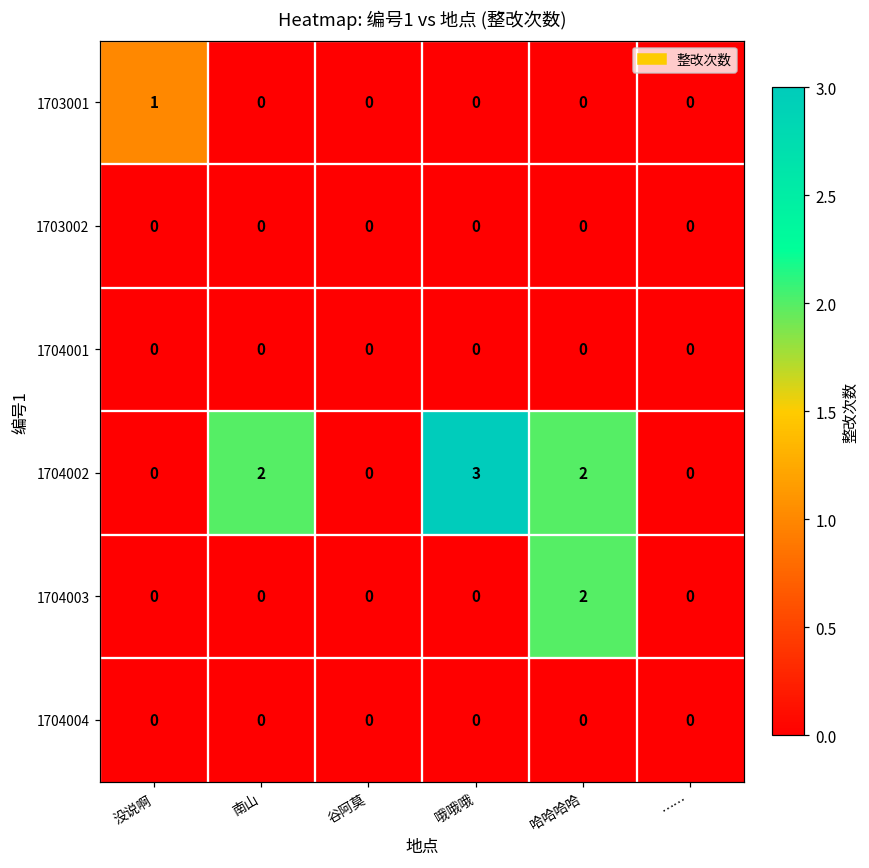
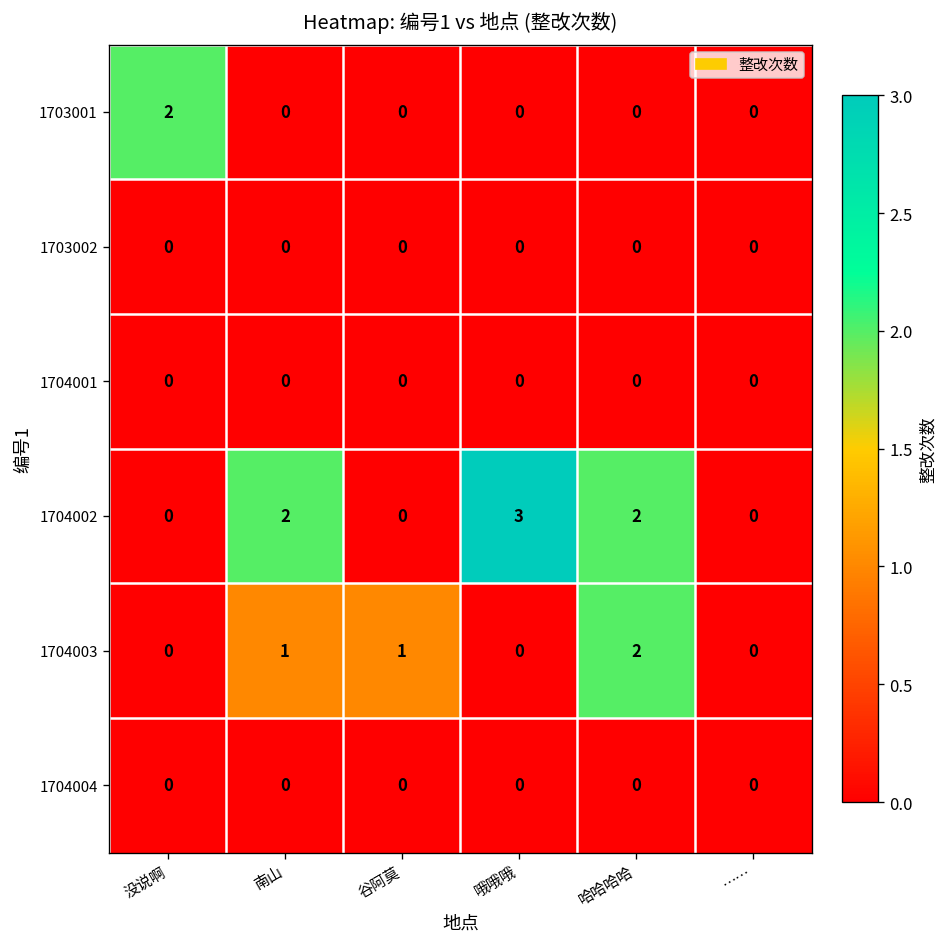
  {
    "1703001": {
-     "没说啊": 1,
+     "没说啊": 2,
      "南山": 0,
      "谷阿莫": 0,
      "哦哦哦": 0,
      "哈哈哈哈": 0,
      "……": 0
    },
    "1703002": {
      "没说啊": 0,
      "南山": 0,
      "谷阿莫": 0,
      "哦哦哦": 0,
      "哈哈哈哈": 0,
      "……": 0
    },
    "1704001": {
      "没说啊": 0,
      "南山": 0,
      "谷阿莫": 0,
      "哦哦哦": 0,
      "哈哈哈哈": 0,
      "……": 0
    },
    "1704002": {
      "没说啊": 0,
      "南山": 2,
      "谷阿莫": 0,
      "哦哦哦": 3,
      "哈哈哈哈": 2,
      "……": 0
    },
    "1704003": {
      "没说啊": 0,
-     "南山": 0,
-     "谷阿莫": 0,
+     "南山": 1,
+     "谷阿莫": 1,
      "哦哦哦": 0,
      "哈哈哈哈": 2,
      "……": 0
    },
    "1704004": {
      "没说啊": 0,
      "南山": 0,
      "谷阿莫": 0,
      "哦哦哦": 0,
      "哈哈哈哈": 0,
      "……": 0
    }
  }
